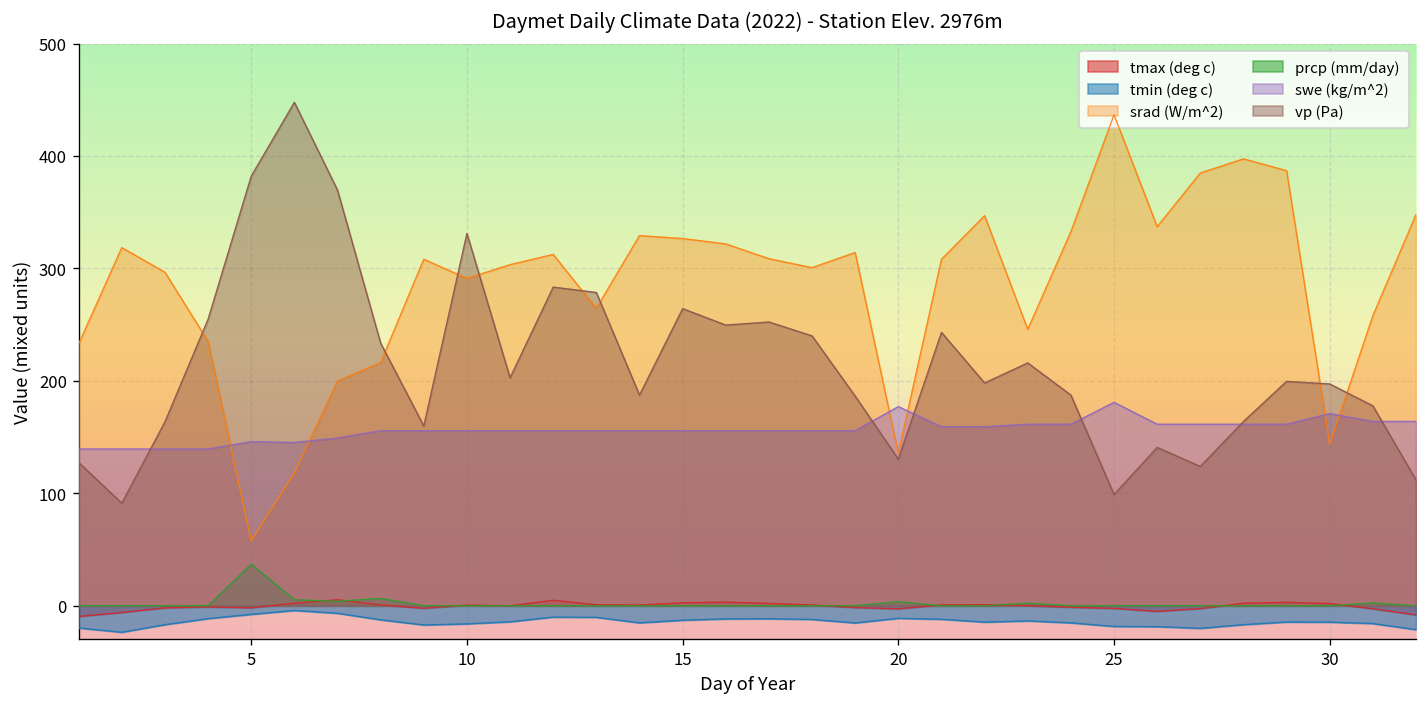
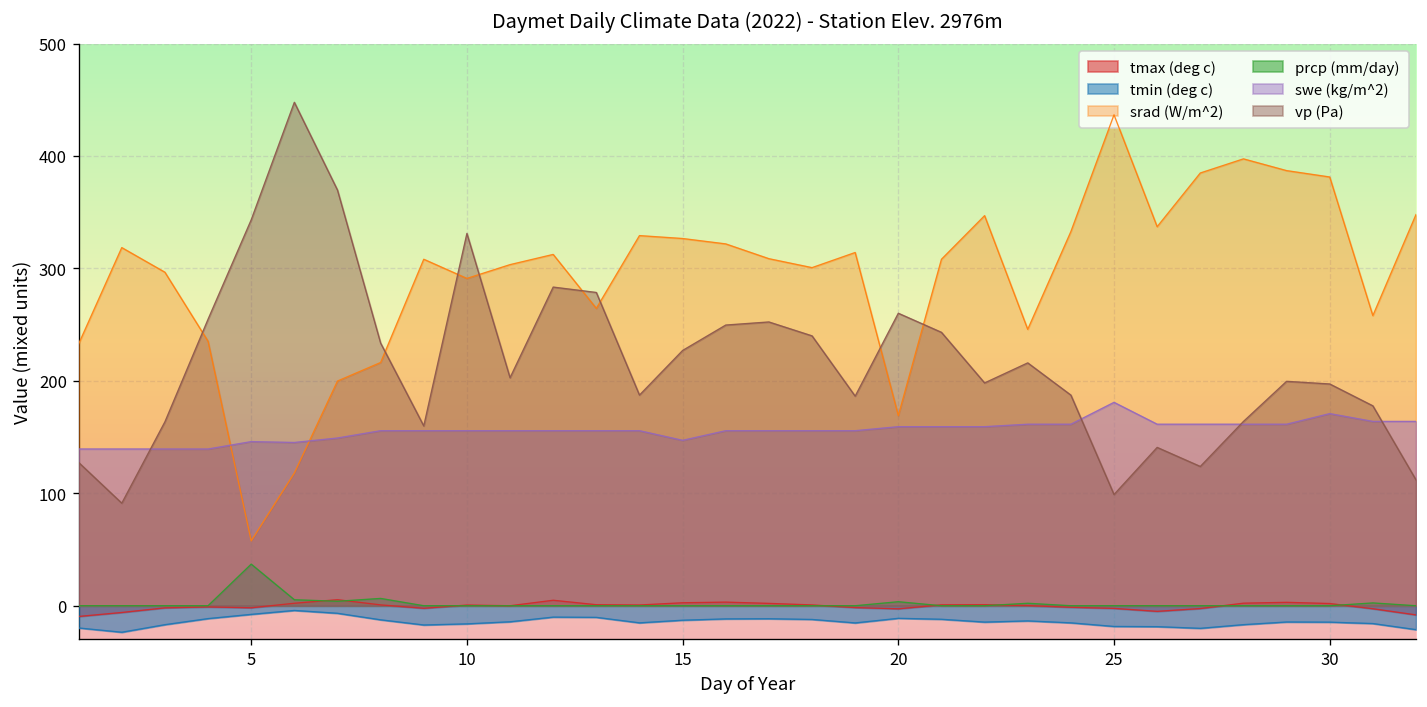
  {
    "srad (W/m^2)": {
      "5": 60,
      "10": 290,
      "15": 330,
-     "20": 140,
-     "30": 140
+     "20": 170,
+     "30": 380
    },
    "prcp (mm/day)": {
      "5": 40,
      "20": 0
    },
    "swe (kg/m^2)": {
      "5": 150,
      "10": 160,
-     "15": 160,
-     "20": 180,
+     "15": 150,
+     "20": 160,
      "25": 180,
      "30": 170
    },
    "vp (Pa)": {
-     "5": 380,
+     "5": 340,
      "10": 330,
-     "15": 260,
-     "20": 130,
+     "15": 230,
+     "20": 260,
      "25": 100,
      "30": 200
    }
  }
